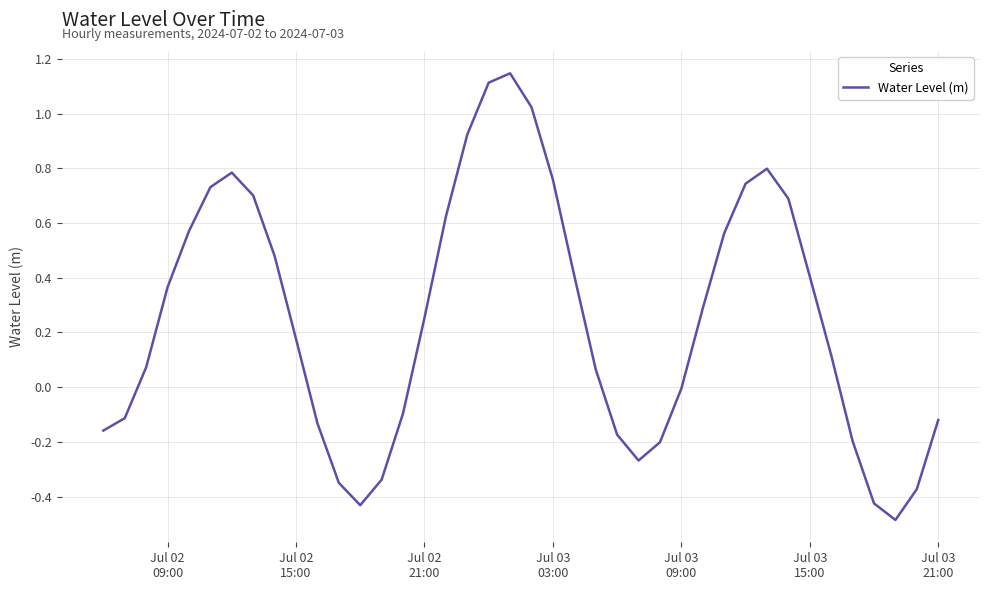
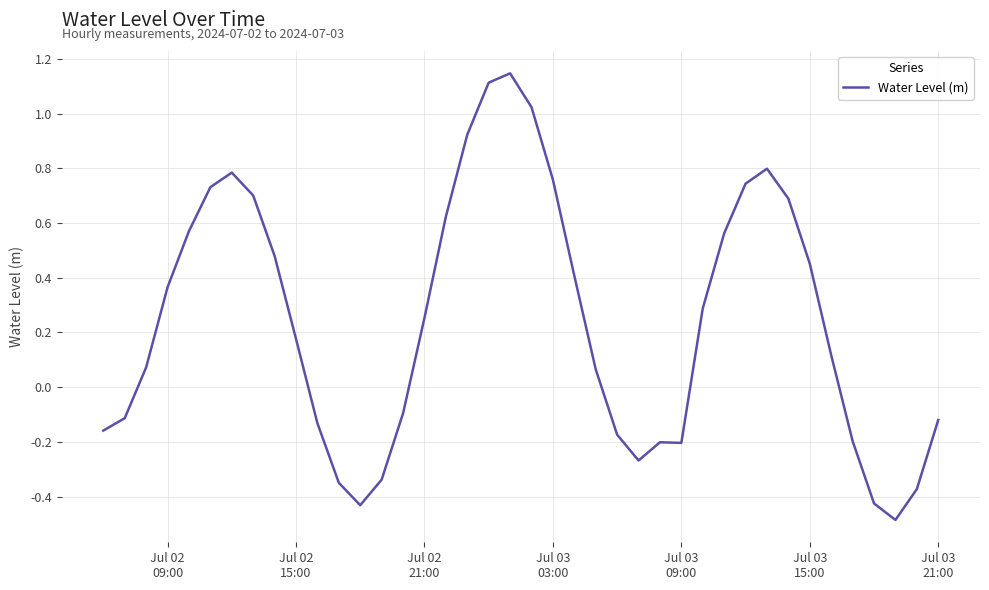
  {
    "Jul 02 09:00": 0.37,
    "Jul 02 15:00": 0.18,
    "Jul 02 21:00": 0.25,
    "Jul 03 03:00": 0.76,
-   "Jul 03 09:00": -0.01,
-   "Jul 03 15:00": 0.40,
+   "Jul 03 09:00": -0.20,
+   "Jul 03 15:00": 0.45,
    "Jul 03 21:00": -0.12
  }
